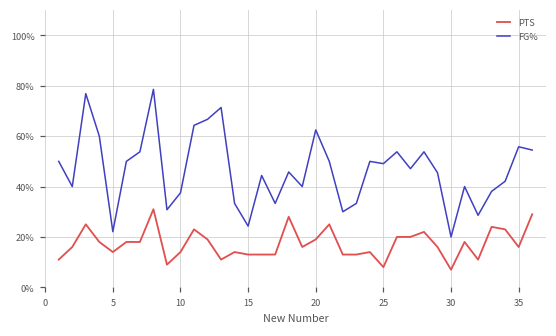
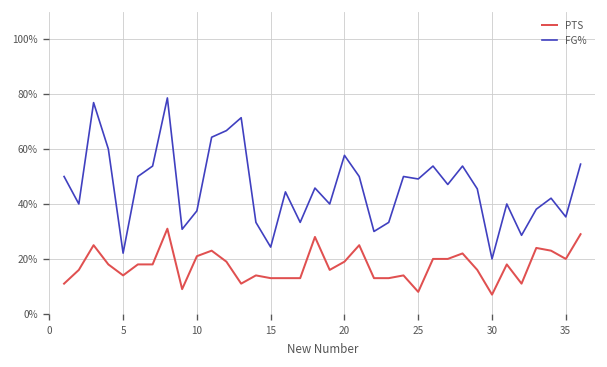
  {
    "PTS": {
      "5": "14%",
-     "10": "14%",
+     "10": "21%",
      "15": "13%",
      "20": "19%",
      "25": "8%",
      "30": "7%",
-     "35": "16%"
+     "35": "20%"
    },
    "FG%": {
      "5": "22%",
      "10": "38%",
      "15": "24%",
-     "20": "63%",
+     "20": "58%",
      "25": "49%",
      "30": "20%",
-     "35": "56%"
+     "35": "35%"
    }
  }
